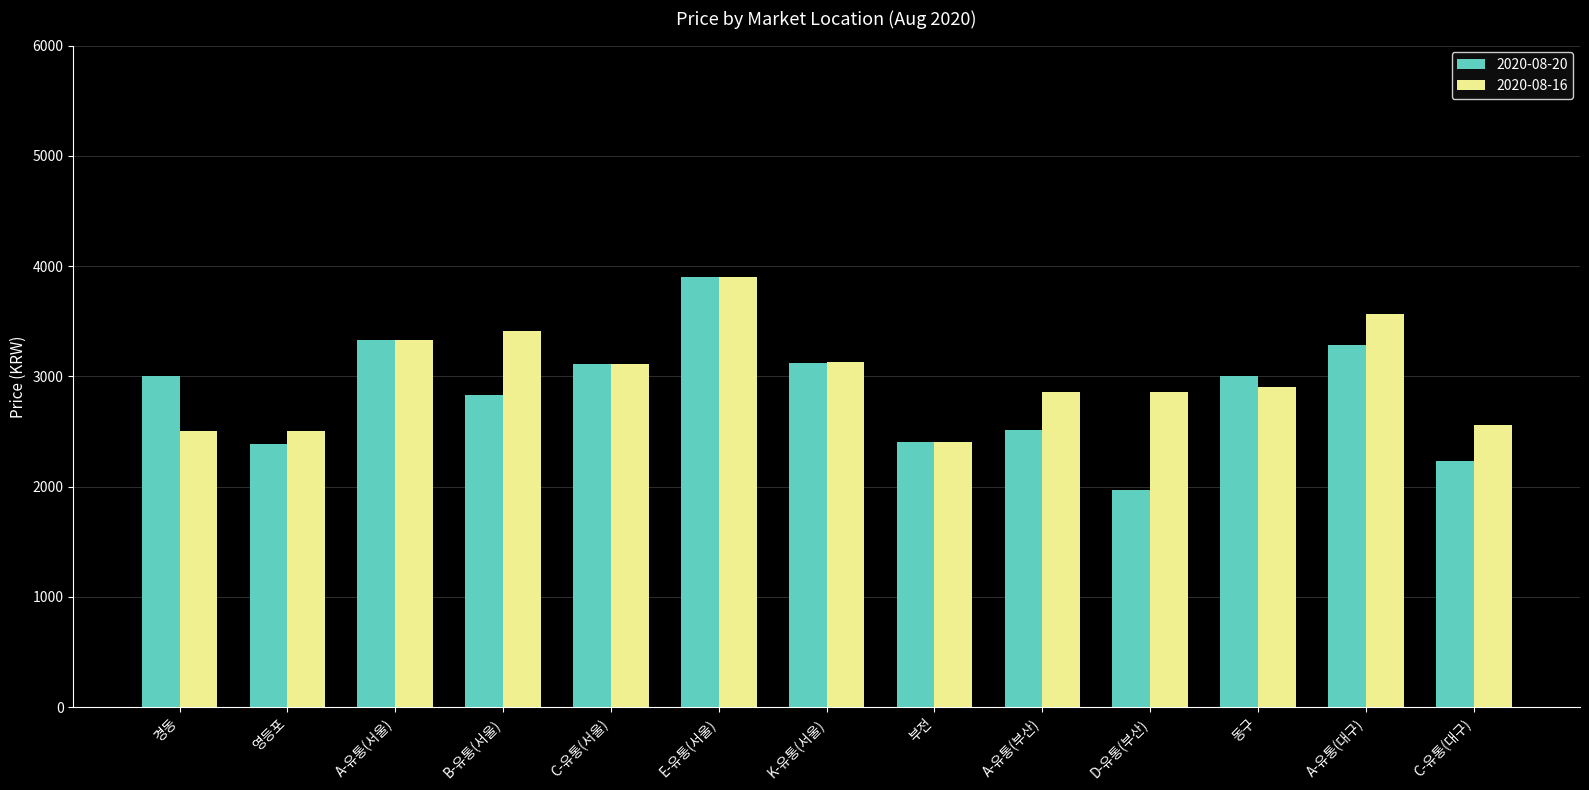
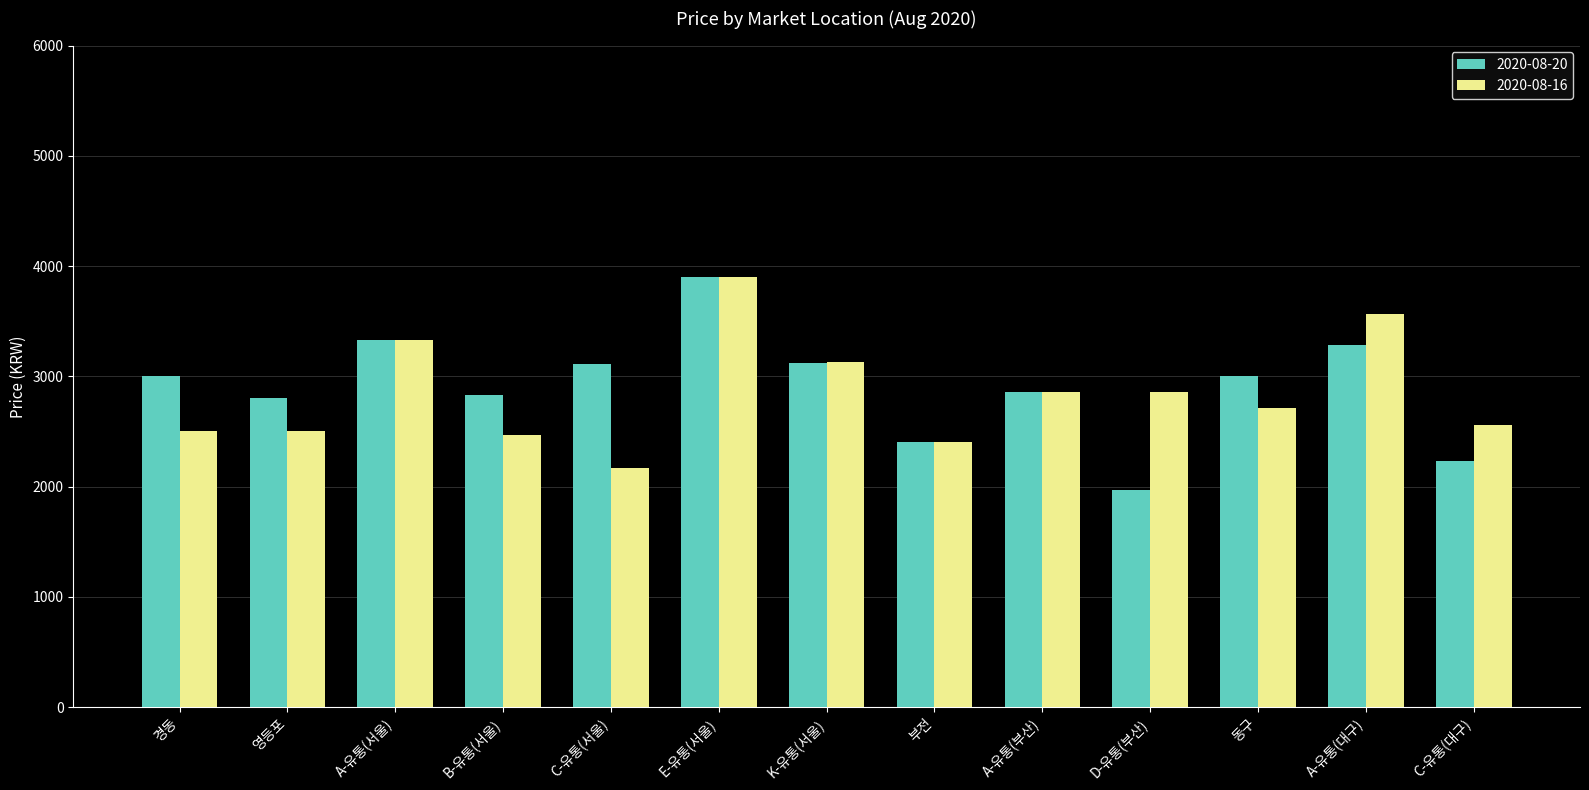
  {
    "2020-08-20": {
      "경동": 3000,
-     "영등포": 2390,
+     "영등포": 2800,
      "A-유통(서울)": 3330,
      "B-유통(서울)": 2830,
      "C-유통(서울)": 3110,
      "E-유통(서울)": 3900,
      "K-유통(서울)": 3120,
      "부전": 2400,
-     "A-유통(부산)": 2510,
+     "A-유통(부산)": 2860,
      "D-유통(부산)": 1970,
      "동구": 3000,
      "A-유통(대구)": 3280,
      "C-유통(대구)": 2230
    },
    "2020-08-16": {
      "경동": 2500,
      "영등포": 2500,
      "A-유통(서울)": 3330,
-     "B-유통(서울)": 3410,
-     "C-유통(서울)": 3110,
+     "B-유통(서울)": 2470,
+     "C-유통(서울)": 2170,
      "E-유통(서울)": 3900,
      "K-유통(서울)": 3130,
      "부전": 2400,
      "A-유통(부산)": 2860,
      "D-유통(부산)": 2860,
-     "동구": 2900,
+     "동구": 2720,
      "A-유통(대구)": 3560,
      "C-유통(대구)": 2560
    }
  }
